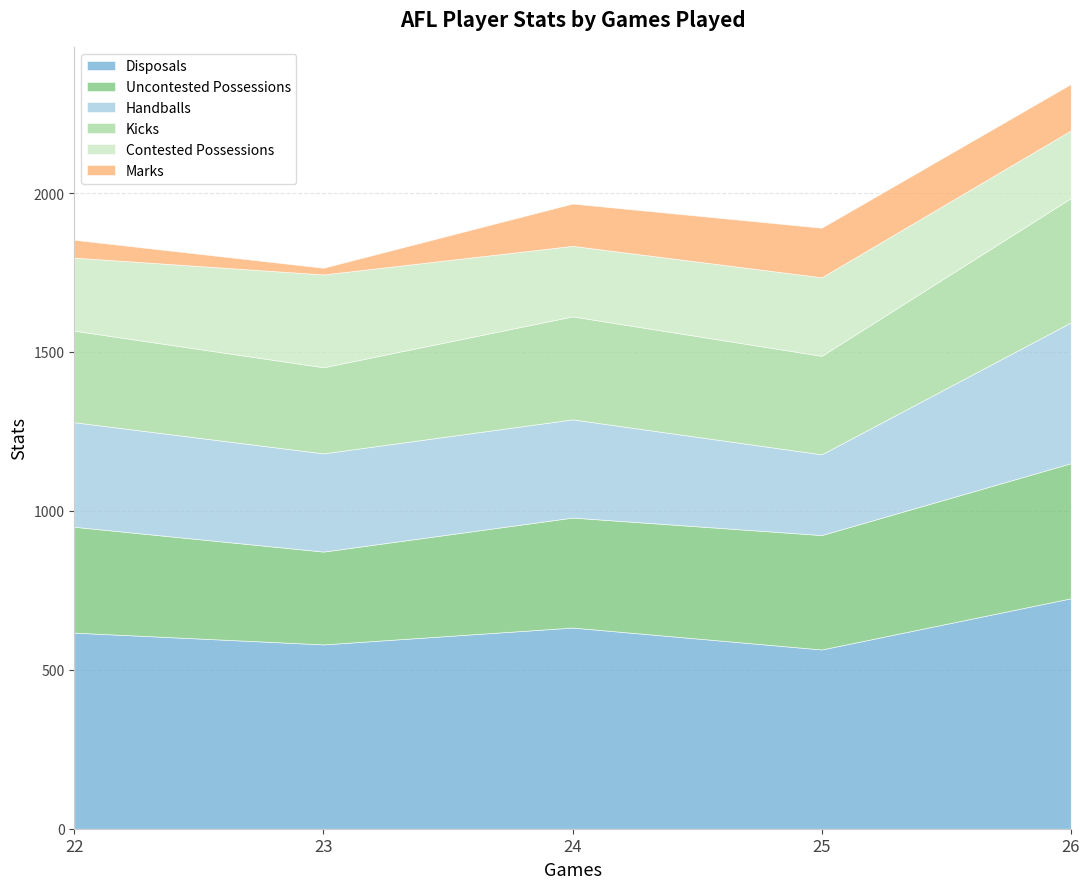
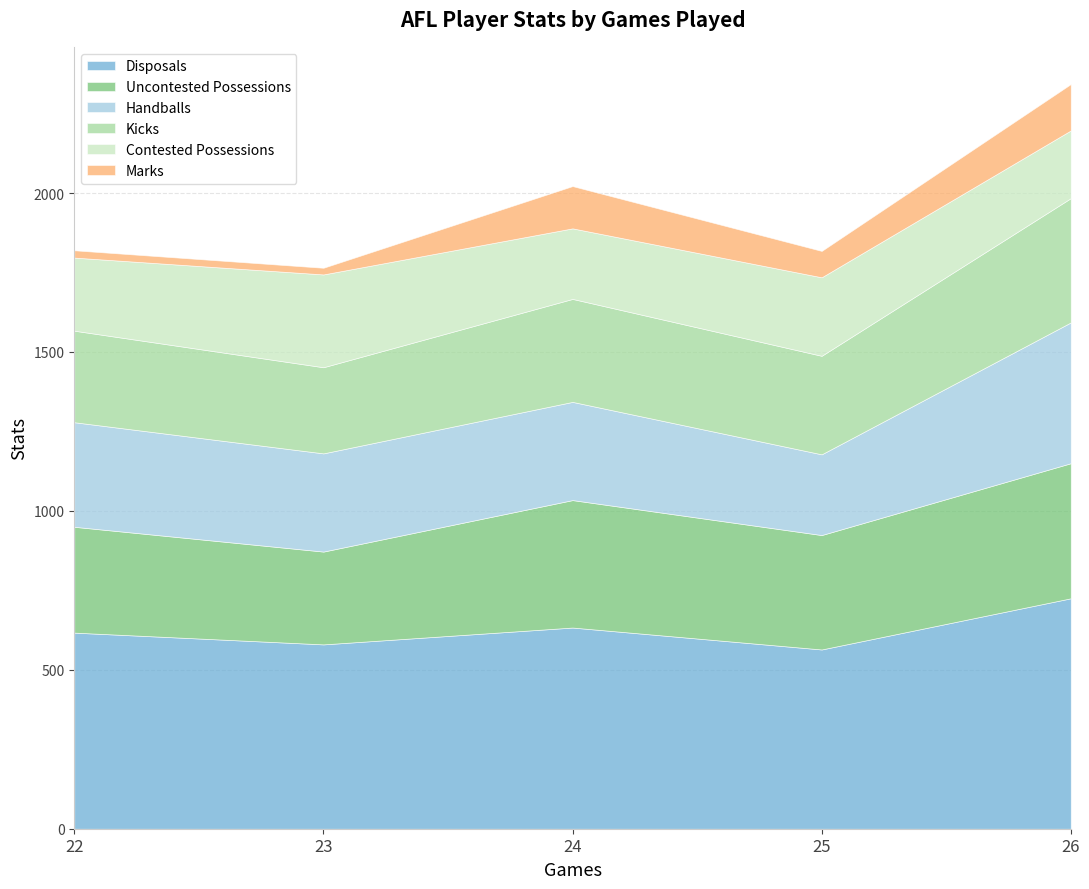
  {
    "Uncontested Possessions": {
      "22": 330,
      "23": 290,
-     "24": 350,
+     "24": 400,
      "25": 360,
      "26": 430
    },
    "Marks": {
-     "22": 60,
+     "22": 20,
      "23": 20,
      "24": 130,
-     "25": 160,
+     "25": 80,
      "26": 150
    }
  }
